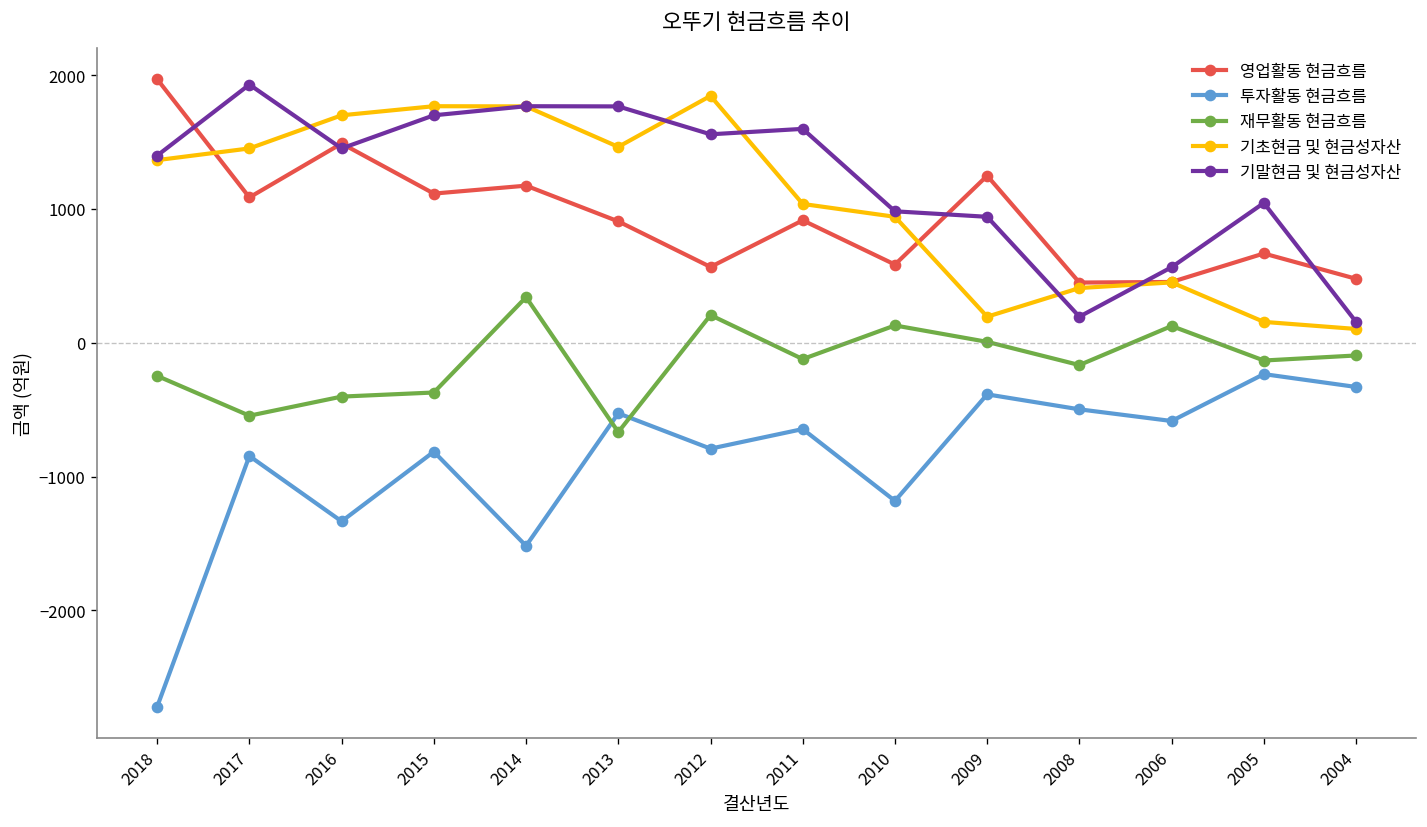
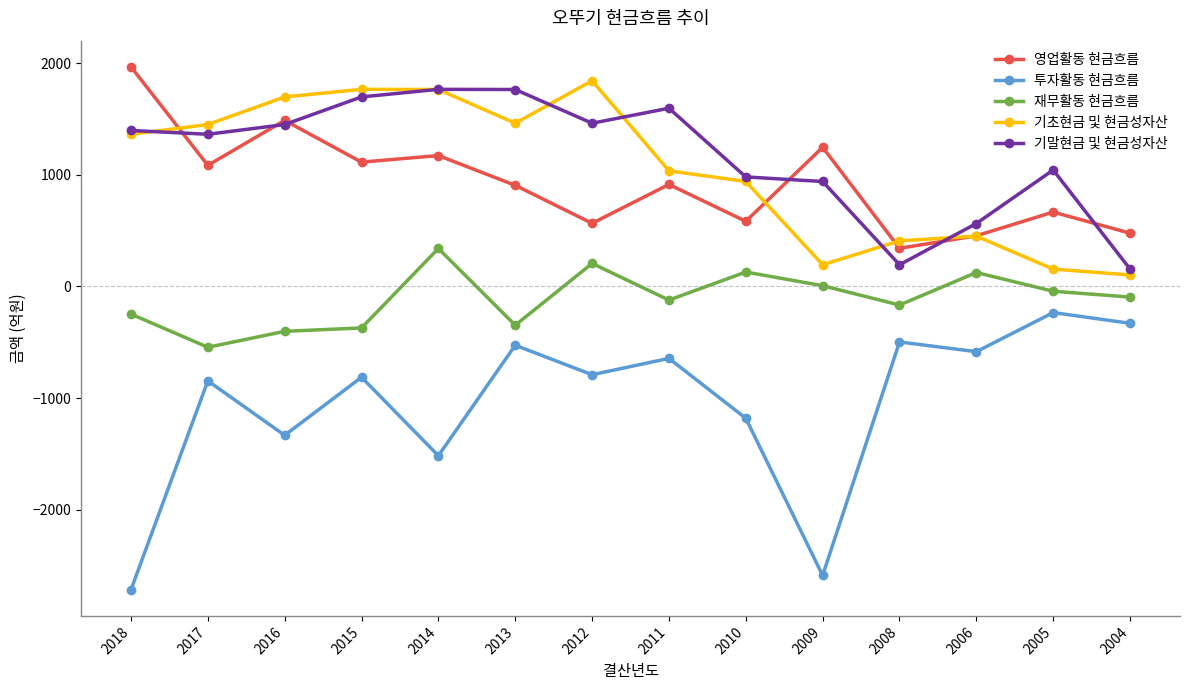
  {
    "영업활동 현금흐름": {
      "2018": 1970,
      "2017": 1090,
      "2016": 1490,
      "2015": 1110,
      "2014": 1170,
      "2013": 910,
      "2012": 570,
      "2011": 910,
      "2010": 580,
      "2009": 1250,
-     "2008": 450,
+     "2008": 340,
      "2005": 670,
      "2004": 480
    },
    "투자활동 현금흐름": {
      "2018": -2720,
      "2017": -850,
      "2016": -1330,
      "2015": -810,
      "2014": -1520,
      "2013": -530,
      "2012": -790,
      "2011": -640,
      "2010": -1180,
-     "2009": -390,
+     "2009": -2590,
      "2008": -500,
      "2006": -580,
      "2005": -230,
      "2004": -330
    },
    "재무활동 현금흐름": {
      "2018": -250,
      "2017": -540,
      "2016": -400,
      "2015": -370,
      "2014": 340,
-     "2013": -670,
+     "2013": -350,
      "2012": 210,
      "2011": -120,
      "2010": 130,
      "2009": 10,
      "2008": -170,
      "2006": 130,
-     "2005": -130,
+     "2005": -40,
      "2004": -90
    },
    "기초현금 및 현금성자산": {
      "2018": 1360,
      "2017": 1450,
      "2016": 1700,
      "2015": 1770,
      "2013": 1460,
      "2012": 1840,
      "2011": 1040,
      "2010": 940,
      "2009": 190,
      "2008": 410,
      "2005": 160,
      "2004": 100
    },
    "기말현금 및 현금성자산": {
      "2018": 1400,
-     "2017": 1930,
+     "2017": 1360,
      "2016": 1450,
      "2015": 1700,
      "2013": 1770,
-     "2012": 1560,
+     "2012": 1460,
      "2011": 1600,
      "2010": 980,
      "2009": 940,
      "2008": 190,
      "2006": 560,
      "2005": 1040,
      "2004": 160
    }
  }
